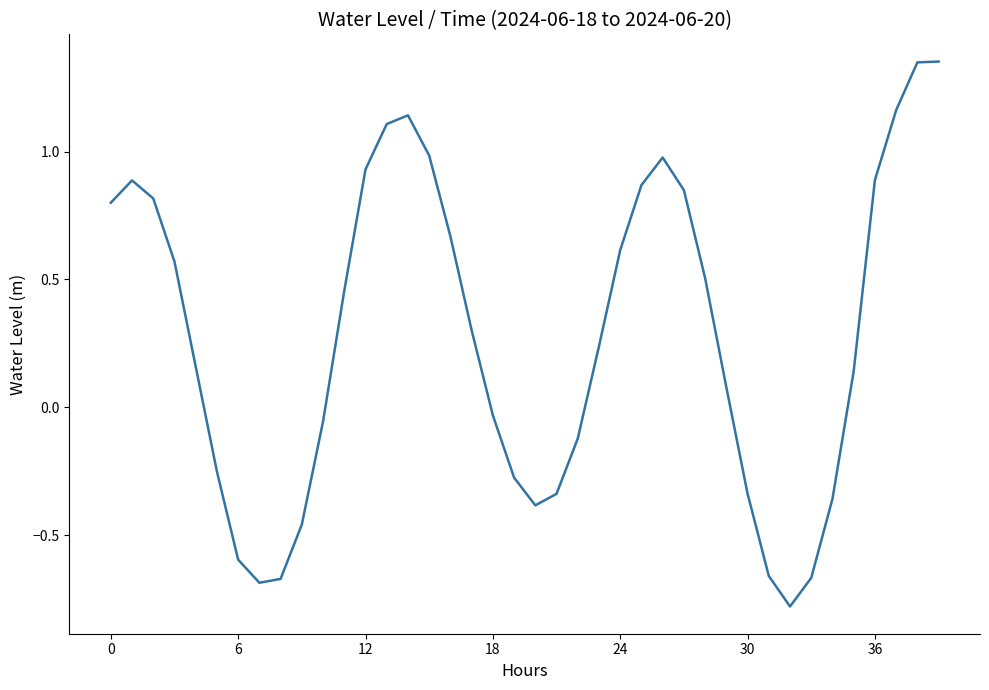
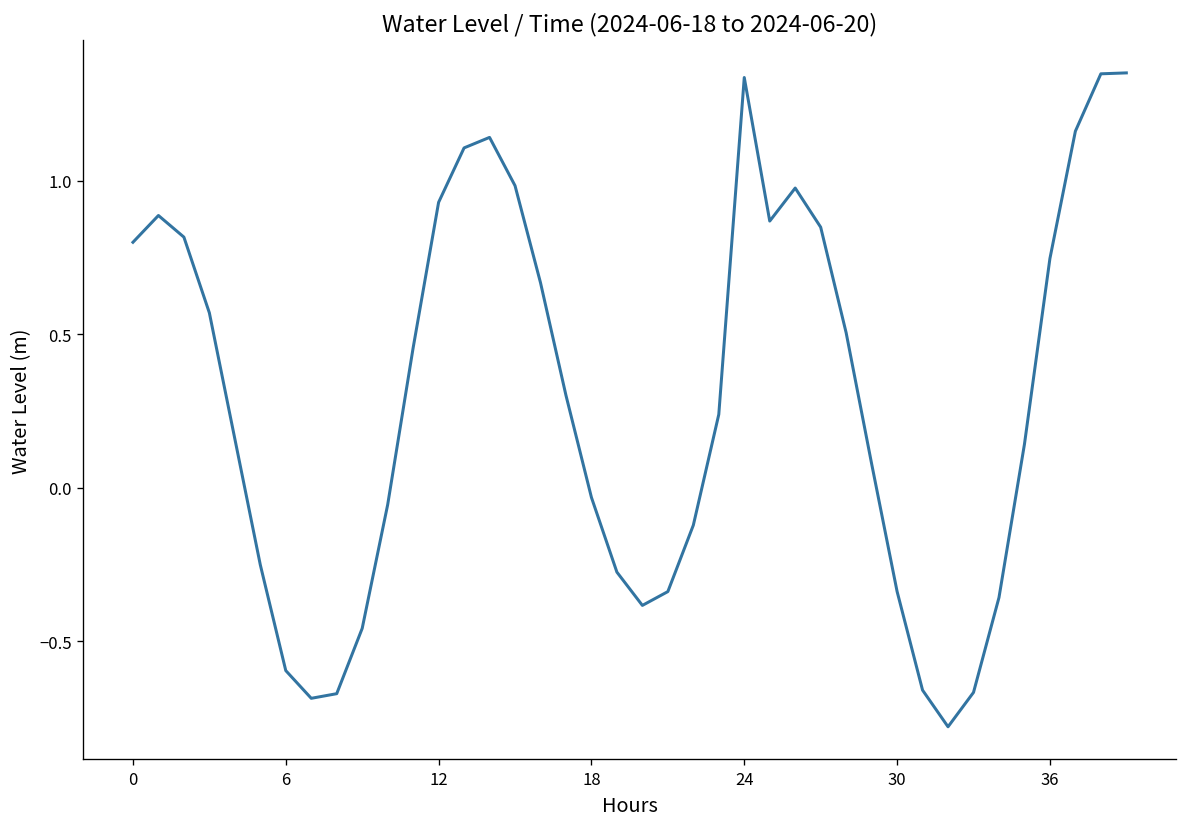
  {
    "0": 0.80,
    "6": -0.60,
    "12": 0.93,
    "18": -0.03,
-   "24": 0.61,
+   "24": 1.34,
    "30": -0.34,
-   "36": 0.89
+   "36": 0.75
  }
